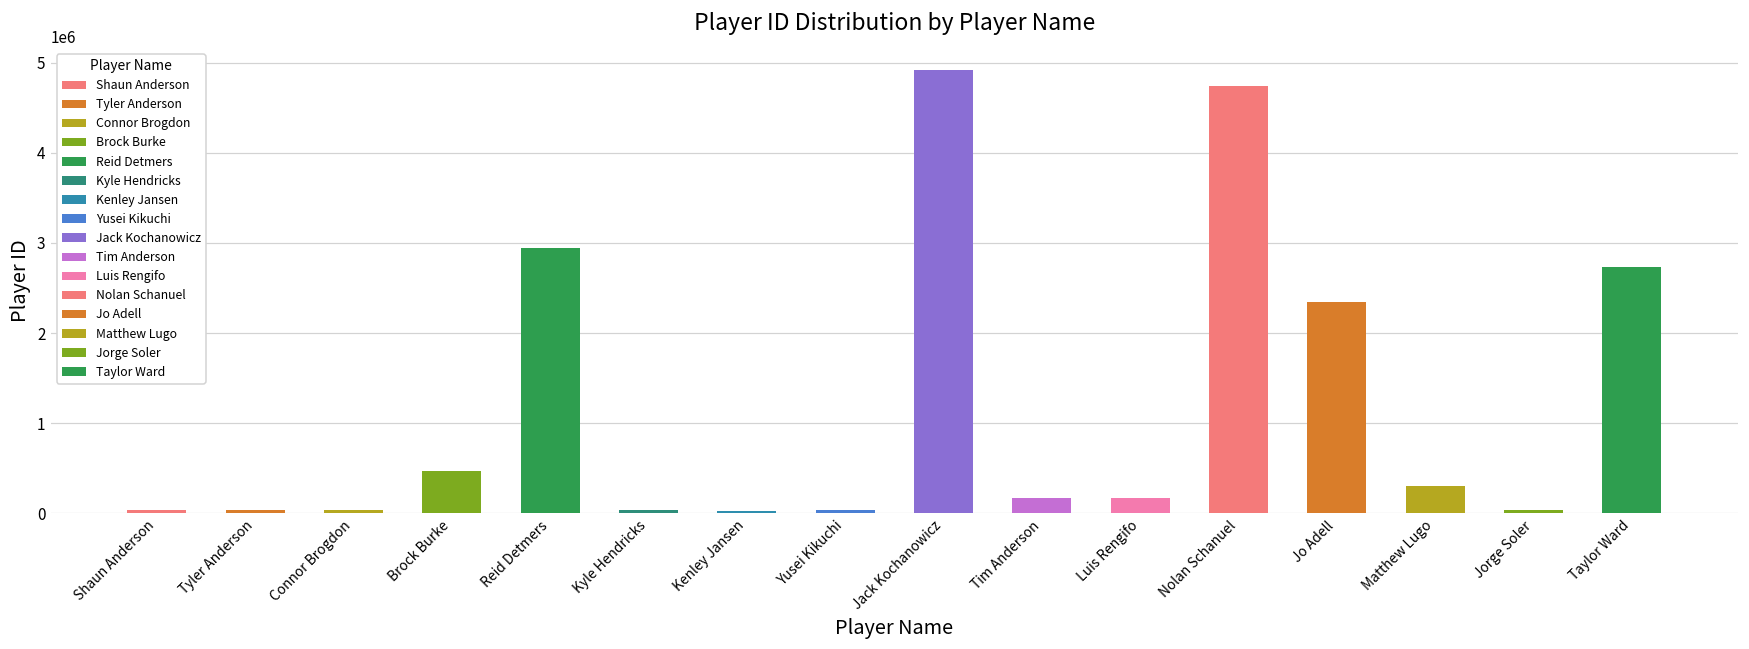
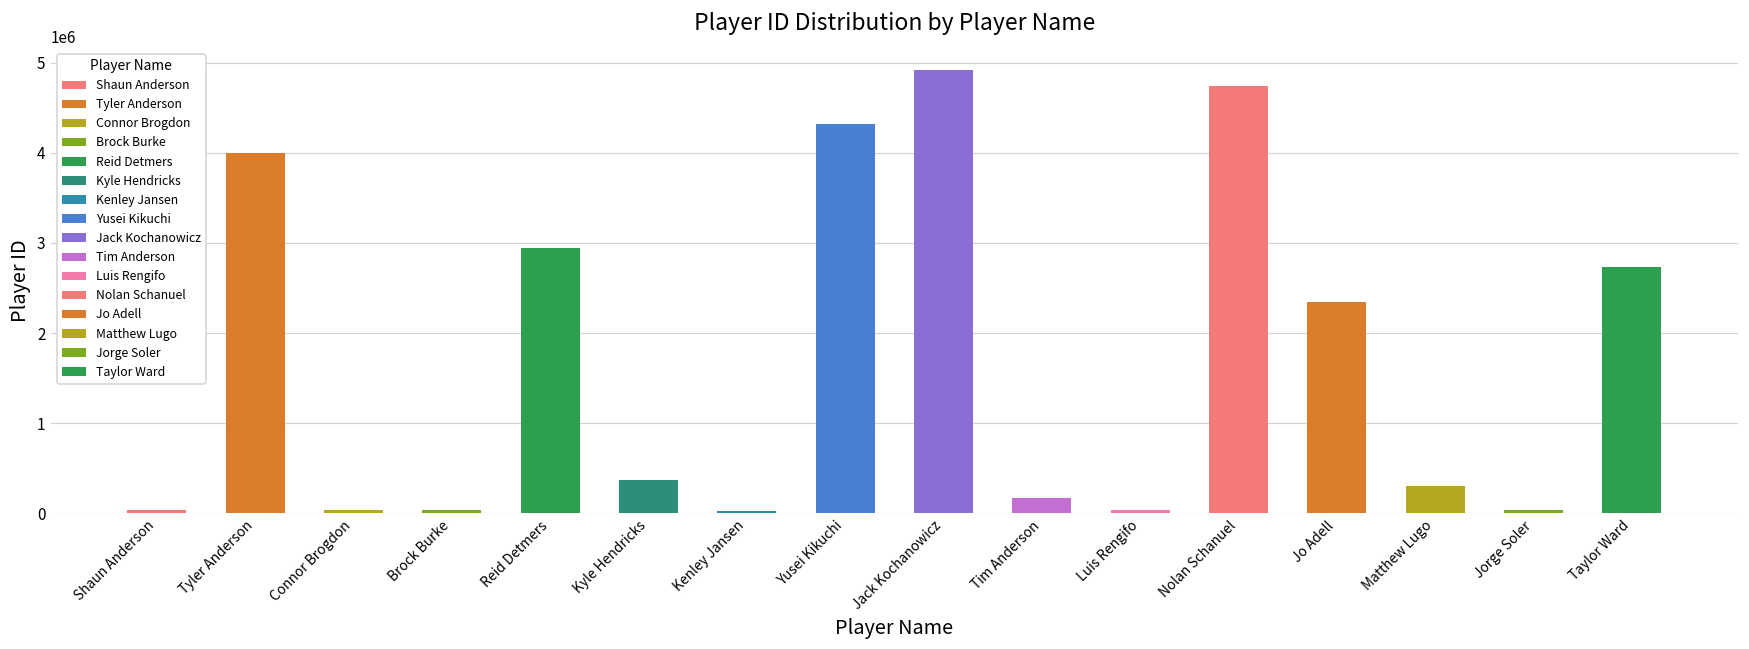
  {
    "Shaun Anderson": 0,
-   "Tyler Anderson": 0,
+   "Tyler Anderson": 4000000,
    "Connor Brogdon": 0,
-   "Brock Burke": 500000,
+   "Brock Burke": 0,
    "Reid Detmers": 2900000,
-   "Kyle Hendricks": 0,
-   "Yusei Kikuchi": 0,
+   "Kyle Hendricks": 400000,
+   "Yusei Kikuchi": 4300000,
    "Jack Kochanowicz": 4900000,
    "Tim Anderson": 200000,
-   "Luis Rengifo": 200000,
+   "Luis Rengifo": 0,
    "Nolan Schanuel": 4700000,
    "Jo Adell": 2300000,
    "Matthew Lugo": 300000,
    "Jorge Soler": 0,
    "Taylor Ward": 2700000
  }
